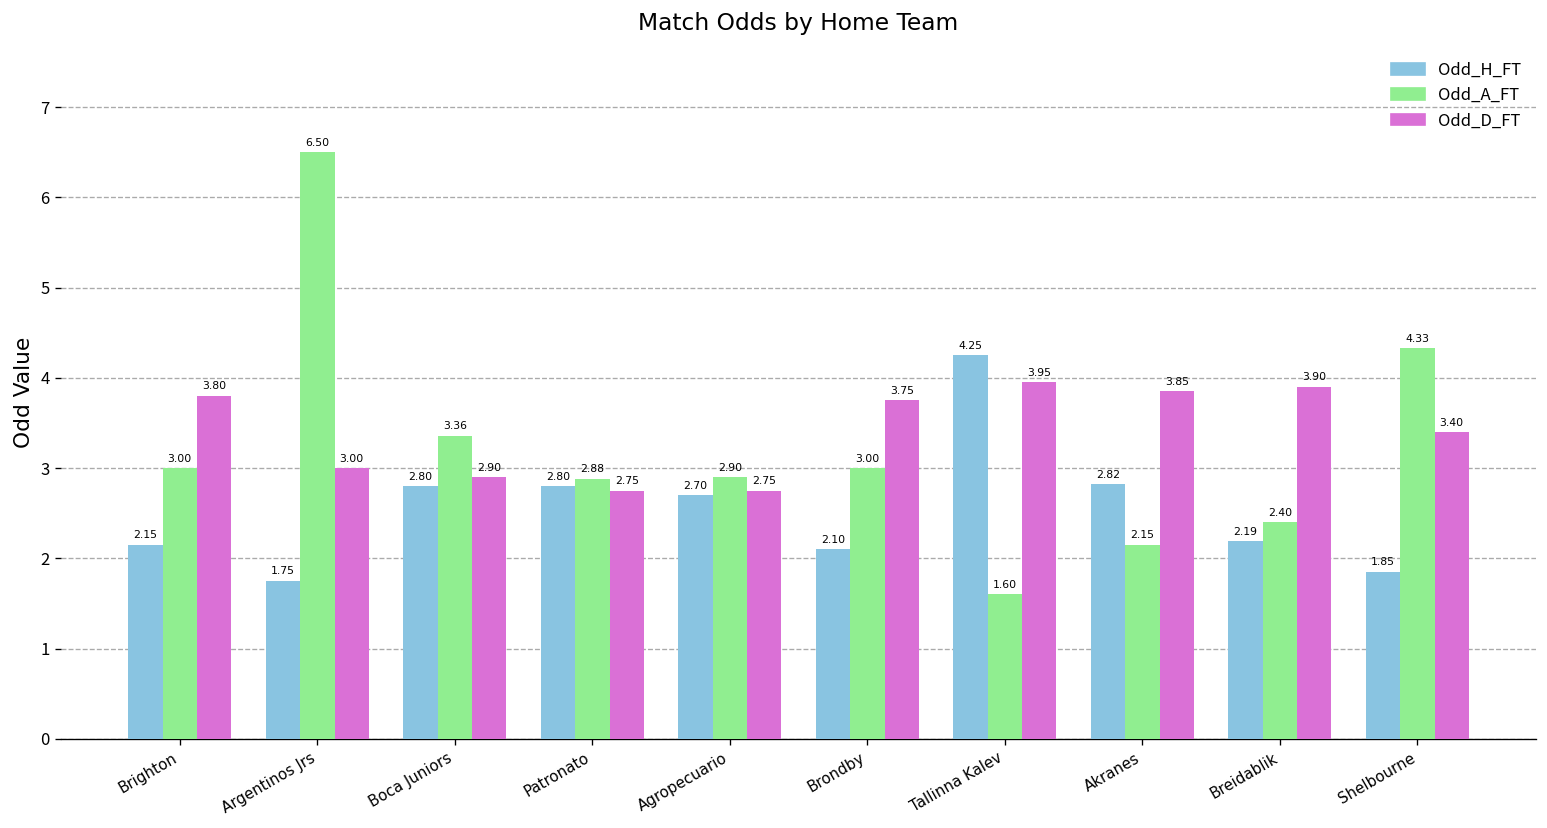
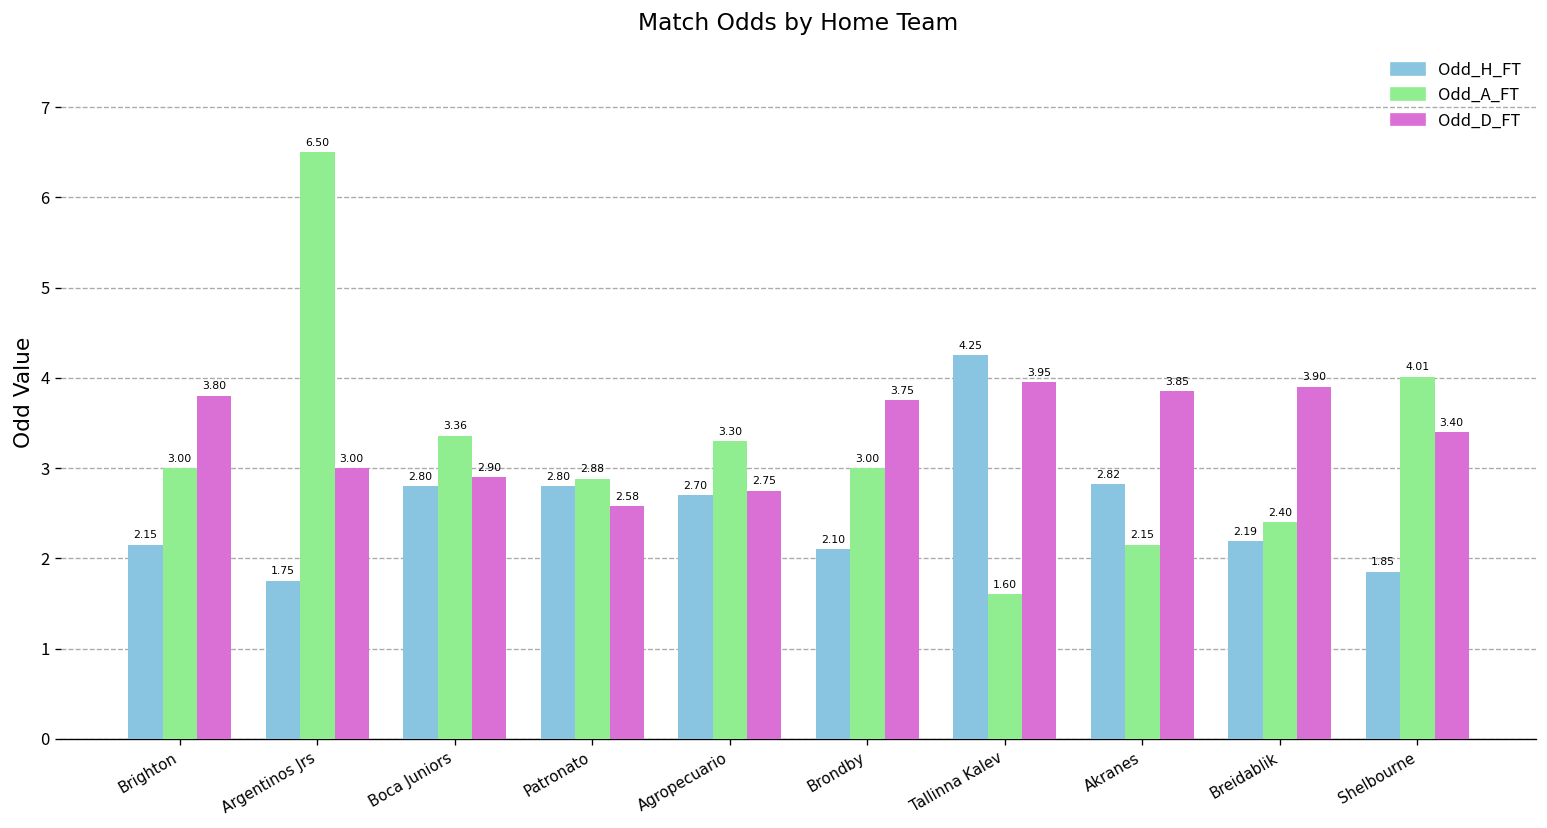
  {
    "Odd_H_FT": {
      "Brighton": 2.15,
      "Argentinos Jrs": 1.75,
      "Boca Juniors": 2.80,
      "Patronato": 2.80,
      "Agropecuario": 2.70,
      "Brondby": 2.10,
      "Tallinna Kalev": 4.25,
      "Akranes": 2.82,
      "Breidablik": 2.19,
      "Shelbourne": 1.85
    },
    "Odd_A_FT": {
      "Brighton": 3.00,
      "Argentinos Jrs": 6.50,
      "Boca Juniors": 3.36,
      "Patronato": 2.88,
-     "Agropecuario": 2.90,
+     "Agropecuario": 3.30,
      "Brondby": 3.00,
      "Tallinna Kalev": 1.60,
      "Akranes": 2.15,
      "Breidablik": 2.40,
-     "Shelbourne": 4.33
+     "Shelbourne": 4.01
    },
    "Odd_D_FT": {
      "Brighton": 3.80,
      "Argentinos Jrs": 3.00,
      "Boca Juniors": 2.90,
-     "Patronato": 2.75,
+     "Patronato": 2.58,
      "Agropecuario": 2.75,
      "Brondby": 3.75,
      "Tallinna Kalev": 3.95,
      "Akranes": 3.85,
      "Breidablik": 3.90,
      "Shelbourne": 3.40
    }
  }
